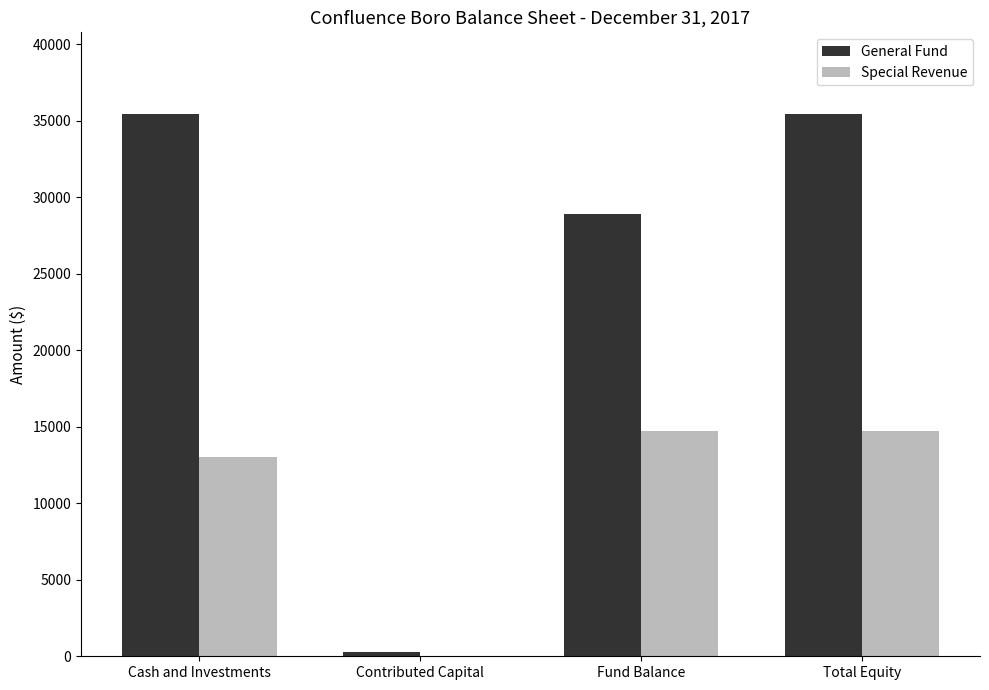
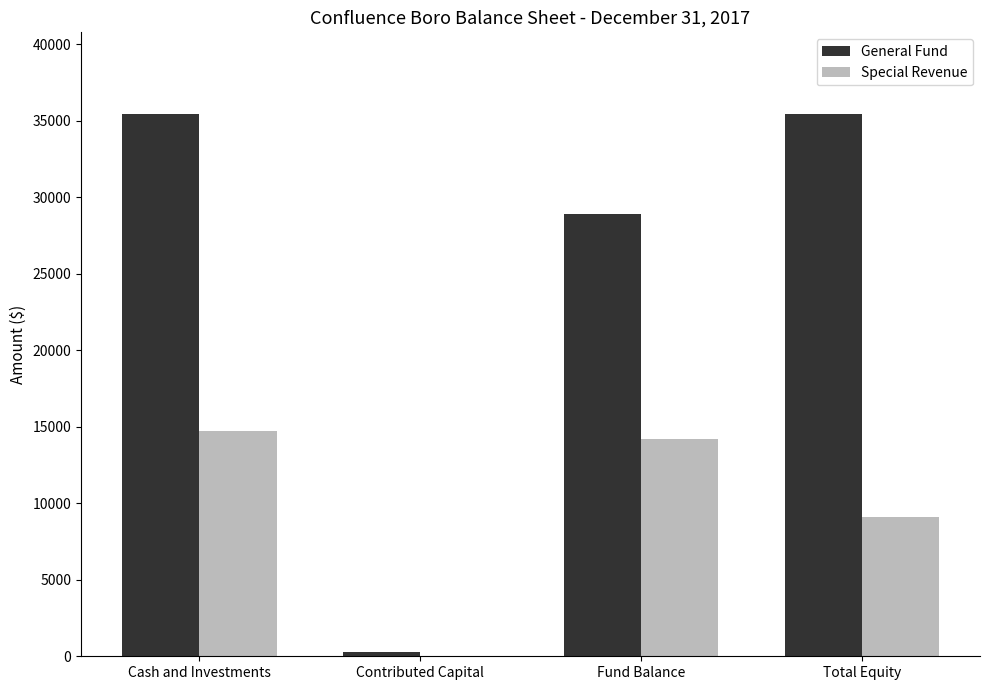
  {
    "General Fund": {
      "Cash and Investments": 35500,
      "Contributed Capital": 300,
      "Fund Balance": 28900,
      "Total Equity": 35500
    },
    "Special Revenue": {
-     "Cash and Investments": 13000,
+     "Cash and Investments": 14700,
      "Contributed Capital": 0,
-     "Fund Balance": 14700,
-     "Total Equity": 14700
+     "Fund Balance": 14200,
+     "Total Equity": 9100
    }
  }
